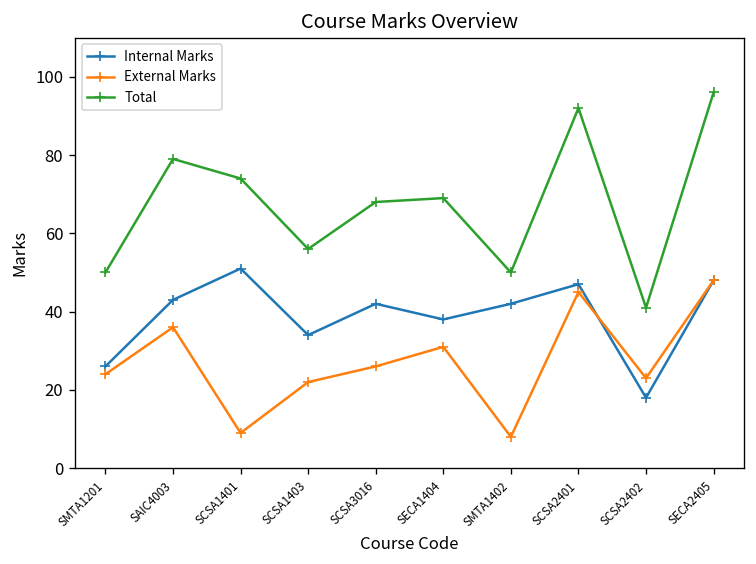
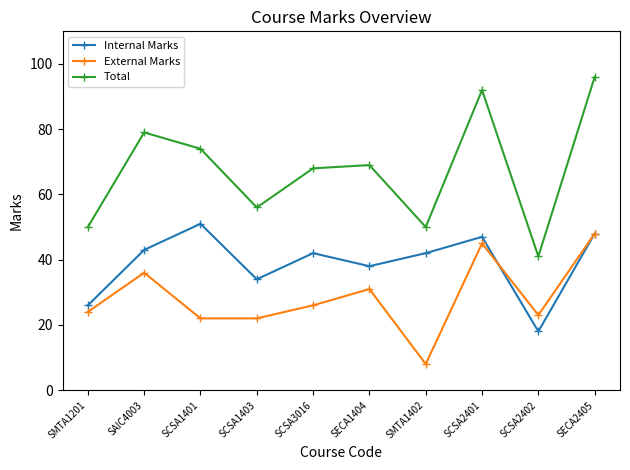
  {
    "Internal Marks": {
      "SMTA1201": 26,
      "SAIC4003": 43,
      "SCSA1401": 51,
      "SCSA1403": 34,
      "SCSA3016": 42,
      "SECA1404": 38,
      "SMTA1402": 42,
      "SCSA2401": 47,
      "SCSA2402": 18
    },
    "External Marks": {
      "SMTA1201": 24,
      "SAIC4003": 36,
-     "SCSA1401": 9,
+     "SCSA1401": 22,
      "SCSA1403": 22,
      "SCSA3016": 26,
      "SECA1404": 31,
      "SMTA1402": 8,
      "SCSA2401": 45,
      "SCSA2402": 23
    },
    "Total": {
      "SMTA1201": 50,
      "SAIC4003": 79,
      "SCSA1401": 74,
      "SCSA1403": 56,
      "SCSA3016": 68,
      "SECA1404": 69,
      "SMTA1402": 50,
      "SCSA2401": 92,
      "SCSA2402": 41,
      "SECA2405": 96
    }
  }
